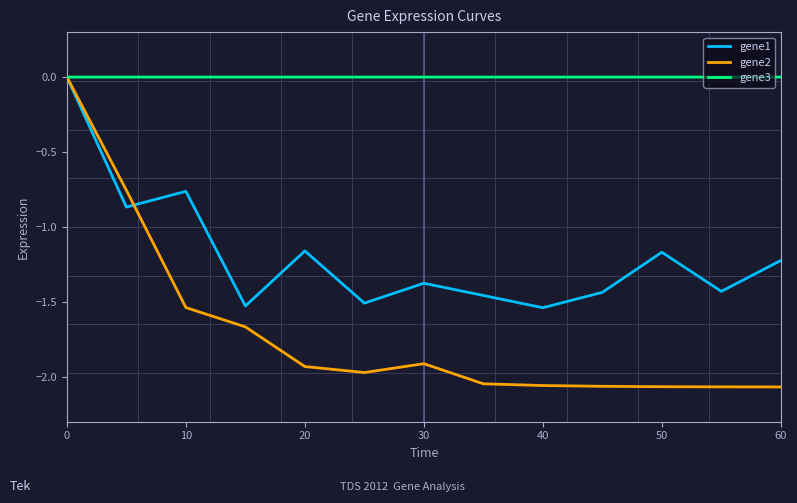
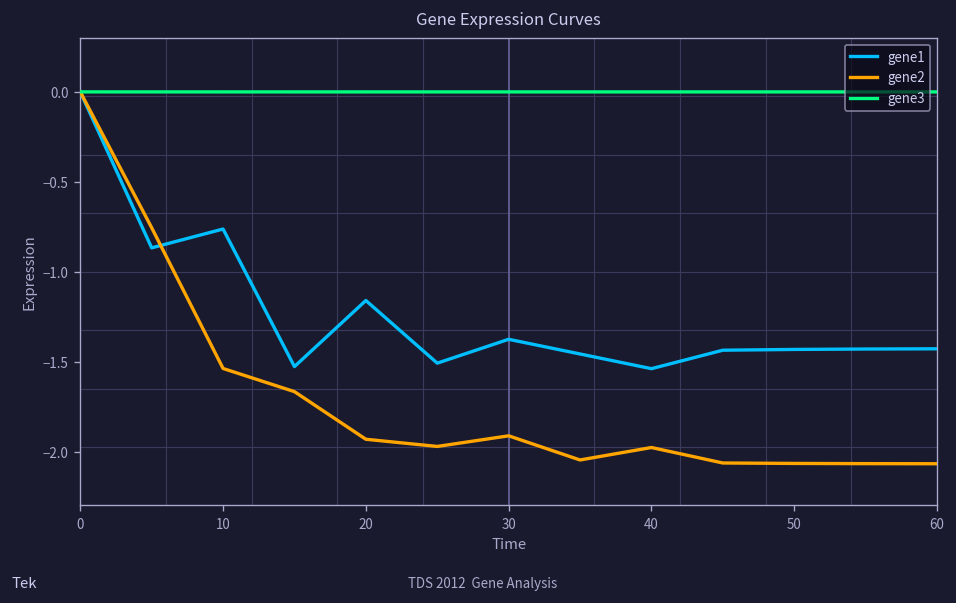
  {
    "gene1": {
      "10": -0.76,
      "20": -1.16,
      "30": -1.38,
      "40": -1.54,
-     "50": -1.17,
-     "60": -1.22
+     "50": -1.43,
+     "60": -1.43
    },
    "gene2": {
      "10": -1.54,
      "20": -1.93,
      "30": -1.91,
-     "40": -2.06,
+     "40": -1.98,
      "50": -2.07,
      "60": -2.07
    },
    "gene3": {
      "10": 0.00,
      "20": 0.00,
      "30": 0.00,
      "40": 0.00,
      "50": 0.00,
      "60": 0.00
    }
  }
